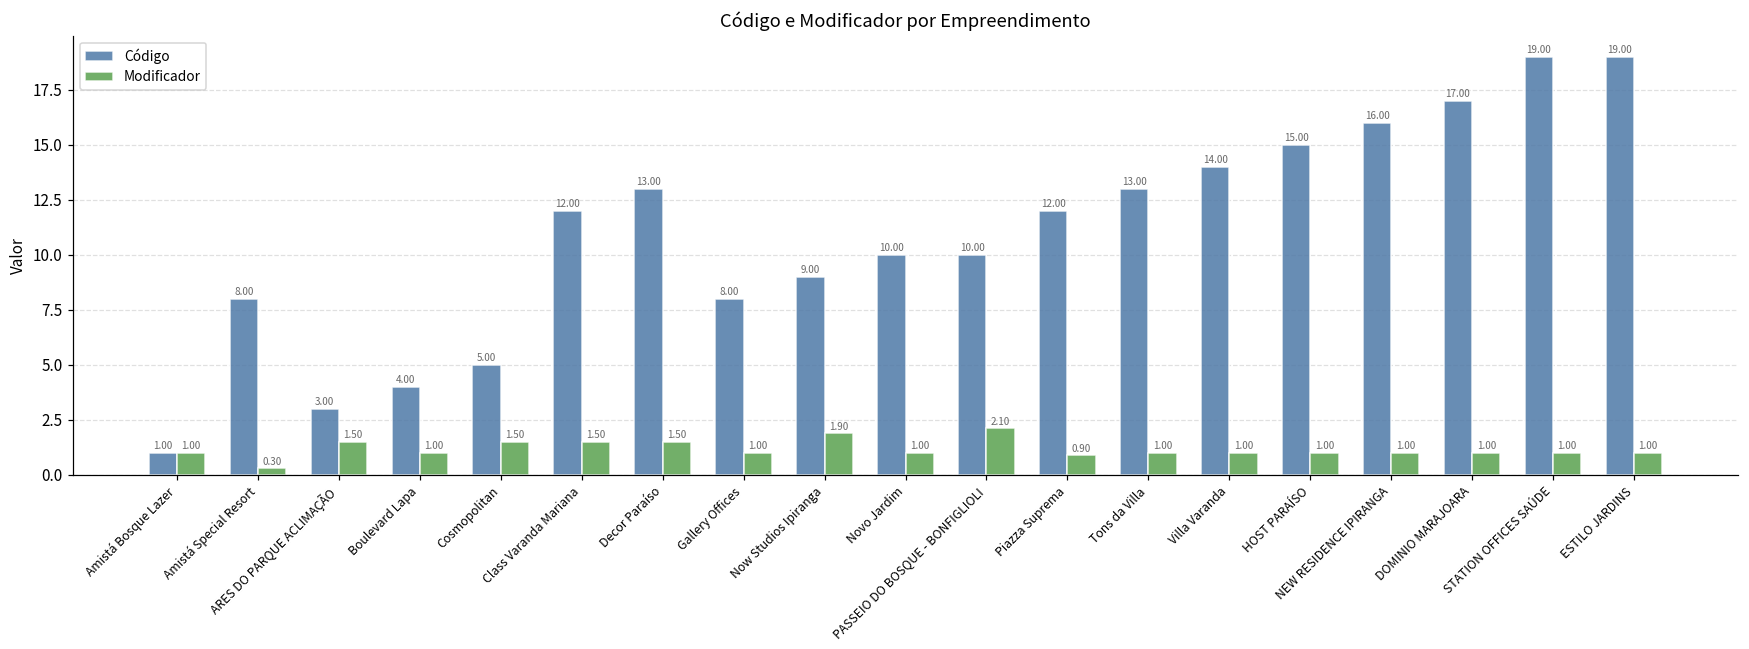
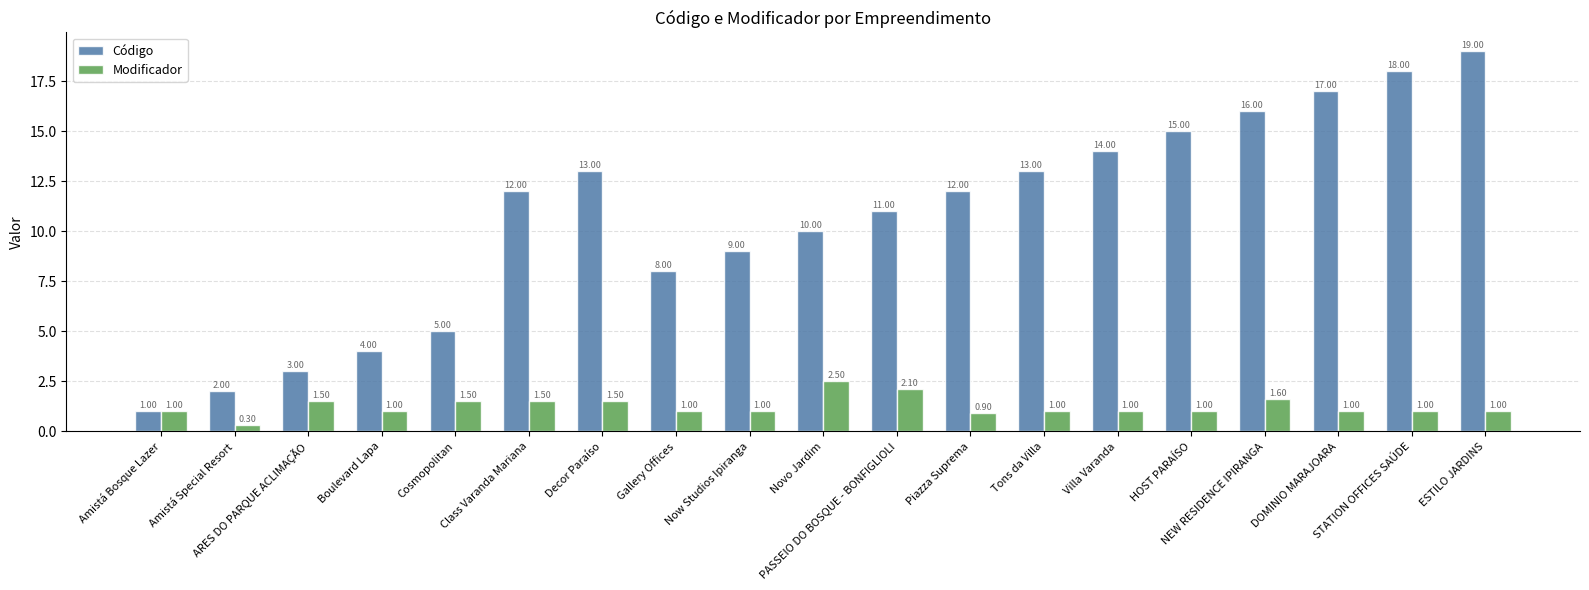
  {
    "Código": {
      "Amistá Bosque Lazer": 1.00,
-     "Amistá Special Resort": 8.00,
+     "Amistá Special Resort": 2.00,
      "ARES DO PARQUE ACLIMAÇÃO": 3.00,
      "Boulevard Lapa": 4.00,
      "Cosmopolitan": 5.00,
      "Class Varanda Mariana": 12.00,
      "Decor Paraíso": 13.00,
      "Gallery Offices": 8.00,
      "Now Studios Ipiranga": 9.00,
      "Novo Jardim": 10.00,
-     "PASSEIO DO BOSQUE - BONFIGLIOLI": 10.00,
+     "PASSEIO DO BOSQUE - BONFIGLIOLI": 11.00,
      "Piazza Suprema": 12.00,
      "Tons da Villa": 13.00,
      "Villa Varanda": 14.00,
      "HOST PARAÍSO": 15.00,
      "NEW RESIDENCE IPIRANGA": 16.00,
      "DOMINIO MARAJOARA": 17.00,
-     "STATION OFFICES SAÚDE": 19.00,
+     "STATION OFFICES SAÚDE": 18.00,
      "ESTILO JARDINS": 19.00
    },
    "Modificador": {
      "Amistá Bosque Lazer": 1.00,
      "Amistá Special Resort": 0.30,
      "ARES DO PARQUE ACLIMAÇÃO": 1.50,
      "Boulevard Lapa": 1.00,
      "Cosmopolitan": 1.50,
      "Class Varanda Mariana": 1.50,
      "Decor Paraíso": 1.50,
      "Gallery Offices": 1.00,
-     "Now Studios Ipiranga": 1.90,
-     "Novo Jardim": 1.00,
+     "Now Studios Ipiranga": 1.00,
+     "Novo Jardim": 2.50,
      "PASSEIO DO BOSQUE - BONFIGLIOLI": 2.10,
      "Piazza Suprema": 0.90,
      "Tons da Villa": 1.00,
      "Villa Varanda": 1.00,
      "HOST PARAÍSO": 1.00,
-     "NEW RESIDENCE IPIRANGA": 1.00,
+     "NEW RESIDENCE IPIRANGA": 1.60,
      "DOMINIO MARAJOARA": 1.00,
      "STATION OFFICES SAÚDE": 1.00,
      "ESTILO JARDINS": 1.00
    }
  }
